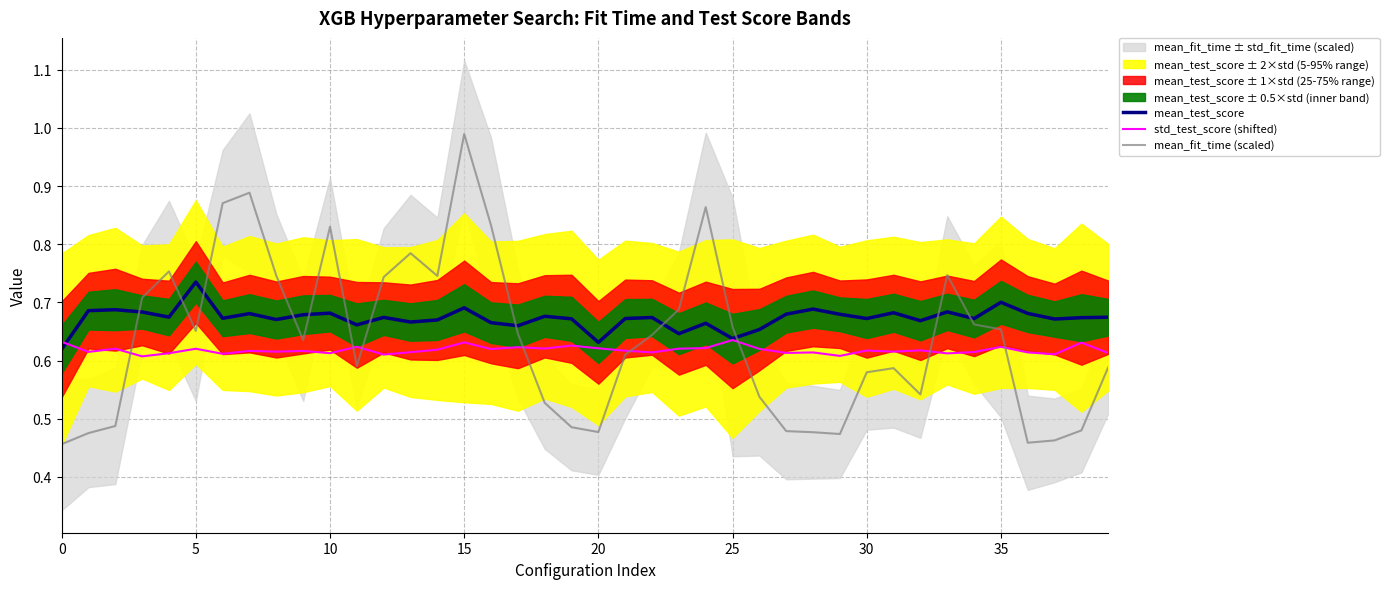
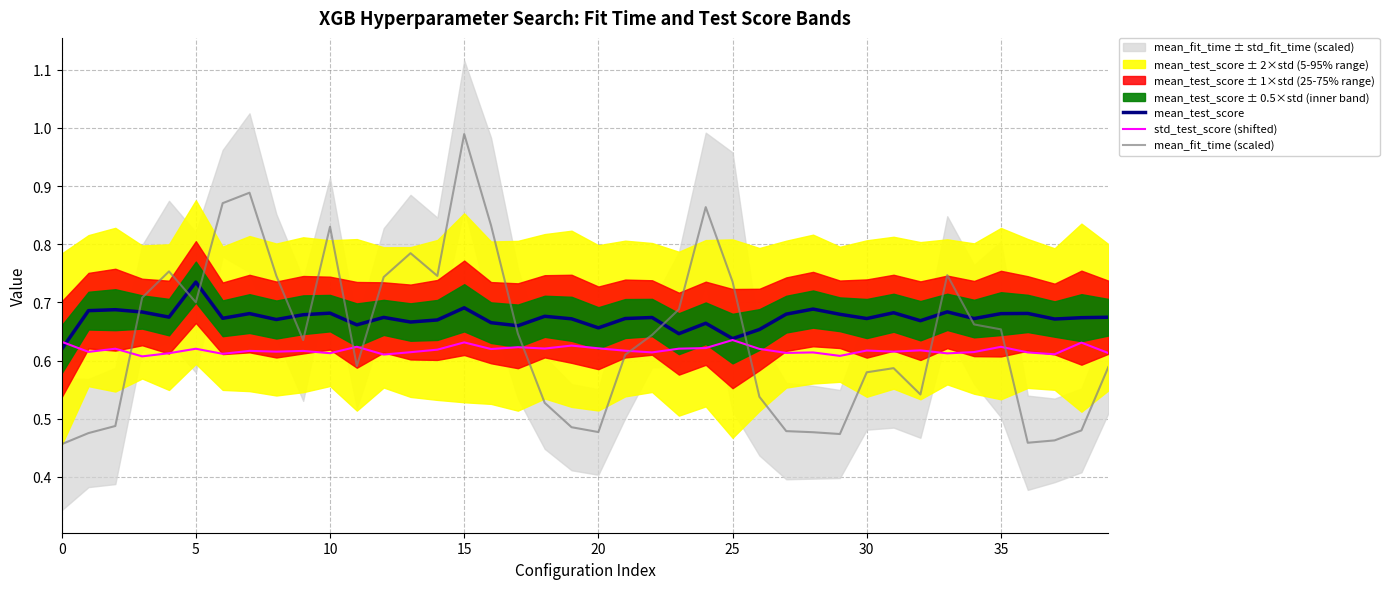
  {
    "mean_test_score": {
      "0": 0.62,
      "5": 0.73,
      "10": 0.68,
      "15": 0.69,
-     "20": 0.63,
+     "20": 0.66,
      "30": 0.67,
-     "35": 0.70
+     "35": 0.68
    },
    "std_test_score (shifted)": {
      "0": 0.63,
      "5": 0.62,
      "10": 0.61,
      "15": 0.63,
      "20": 0.62,
      "30": 0.62,
      "35": 0.62
    },
    "mean_fit_time (scaled)": {
      "0": 0.46,
-     "5": 0.65,
+     "5": 0.70,
      "10": 0.83,
      "15": 0.99,
      "20": 0.48,
-     "25": 0.66,
+     "25": 0.74,
      "30": 0.58,
      "35": 0.65
    }
  }
